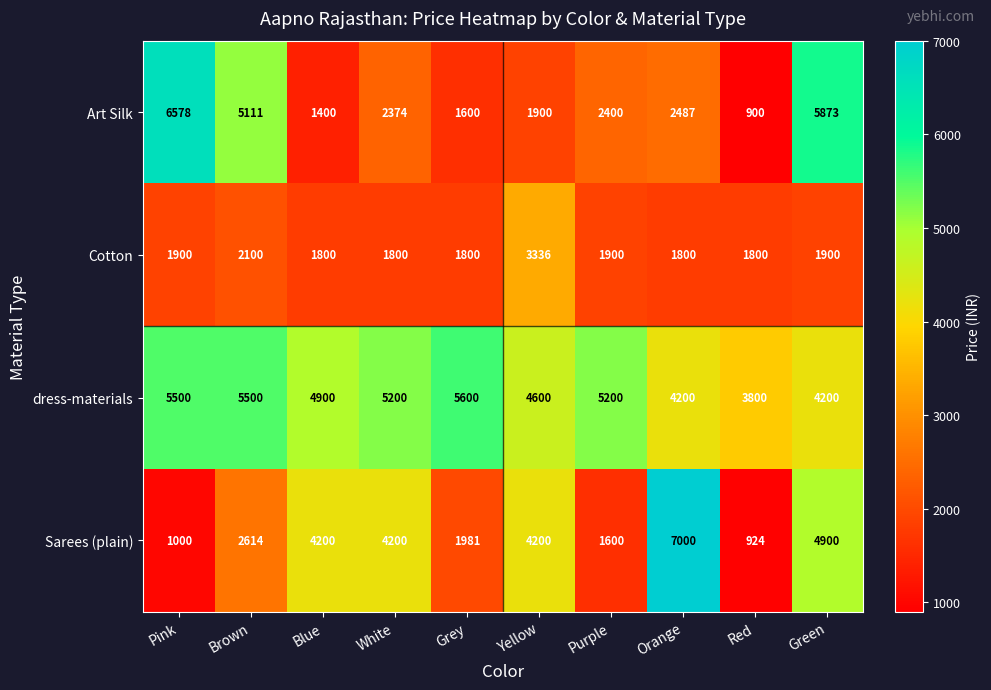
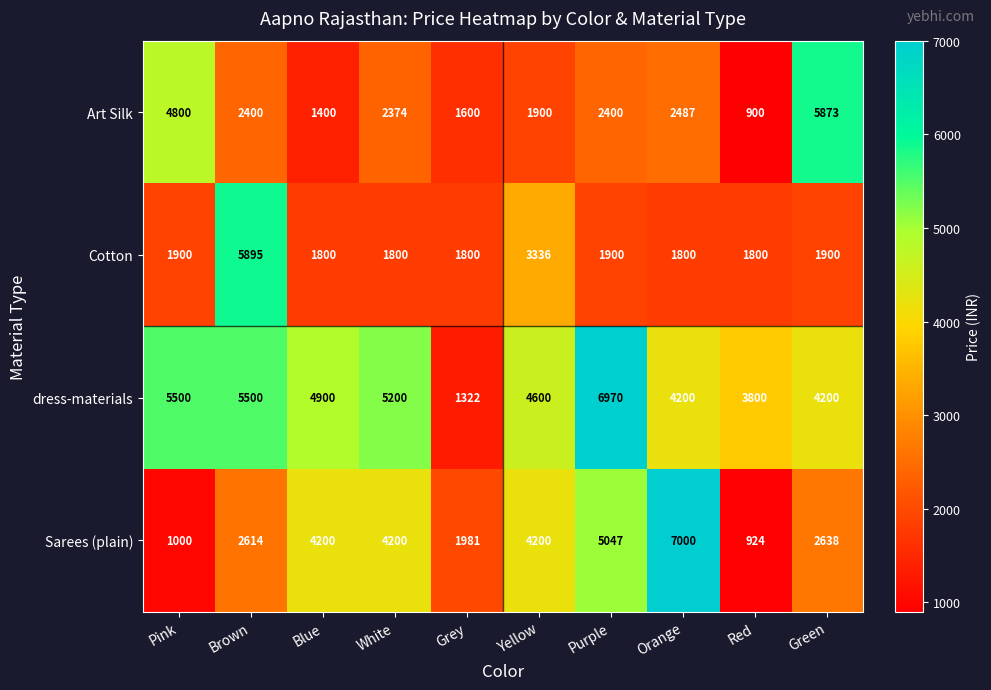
  {
    "Art Silk": {
-     "Pink": 6578,
-     "Brown": 5111,
+     "Pink": 4800,
+     "Brown": 2400,
      "Blue": 1400,
      "White": 2374,
      "Grey": 1600,
      "Yellow": 1900,
      "Purple": 2400,
      "Orange": 2487,
      "Red": 900,
      "Green": 5873
    },
    "Cotton": {
      "Pink": 1900,
-     "Brown": 2100,
+     "Brown": 5895,
      "Blue": 1800,
      "White": 1800,
      "Grey": 1800,
      "Yellow": 3336,
      "Purple": 1900,
      "Orange": 1800,
      "Red": 1800,
      "Green": 1900
    },
    "dress-materials": {
      "Pink": 5500,
      "Brown": 5500,
      "Blue": 4900,
      "White": 5200,
-     "Grey": 5600,
+     "Grey": 1322,
      "Yellow": 4600,
-     "Purple": 5200,
+     "Purple": 6970,
      "Orange": 4200,
      "Red": 3800,
      "Green": 4200
    },
    "Sarees (plain)": {
      "Pink": 1000,
      "Brown": 2614,
      "Blue": 4200,
      "White": 4200,
      "Grey": 1981,
      "Yellow": 4200,
-     "Purple": 1600,
+     "Purple": 5047,
      "Orange": 7000,
      "Red": 924,
-     "Green": 4900
+     "Green": 2638
    }
  }
